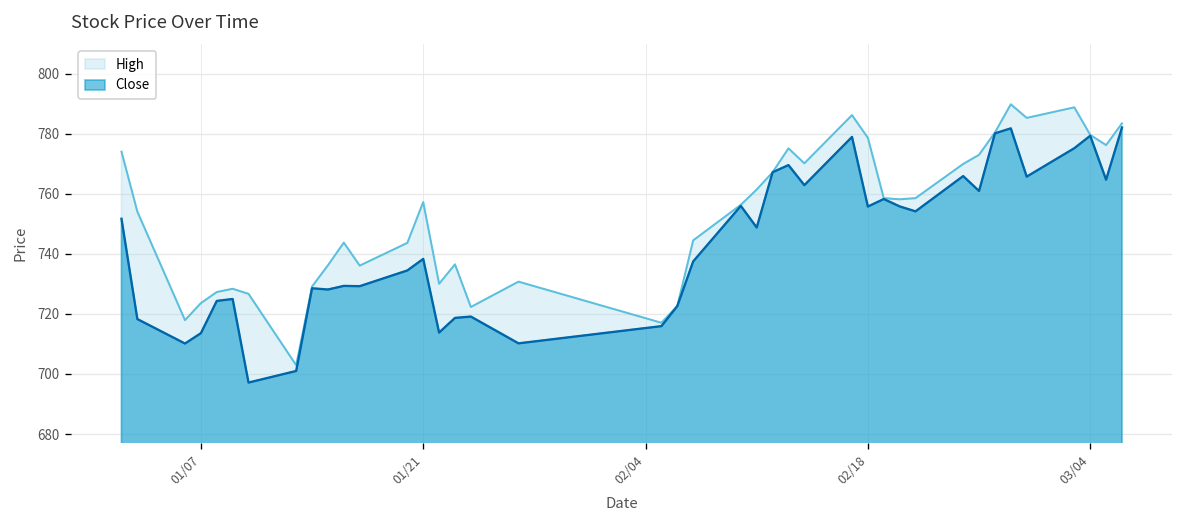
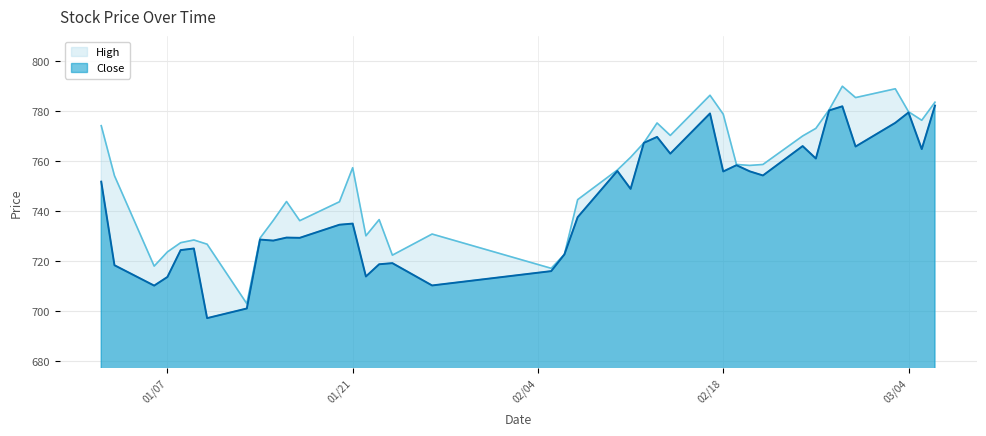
  {
    "High": {
      "01/07": 724,
      "01/21": 757,
      "02/18": 779
    },
    "Close": {
      "01/07": 714,
-     "01/21": 738,
+     "01/21": 735,
      "02/18": 756
    }
  }
